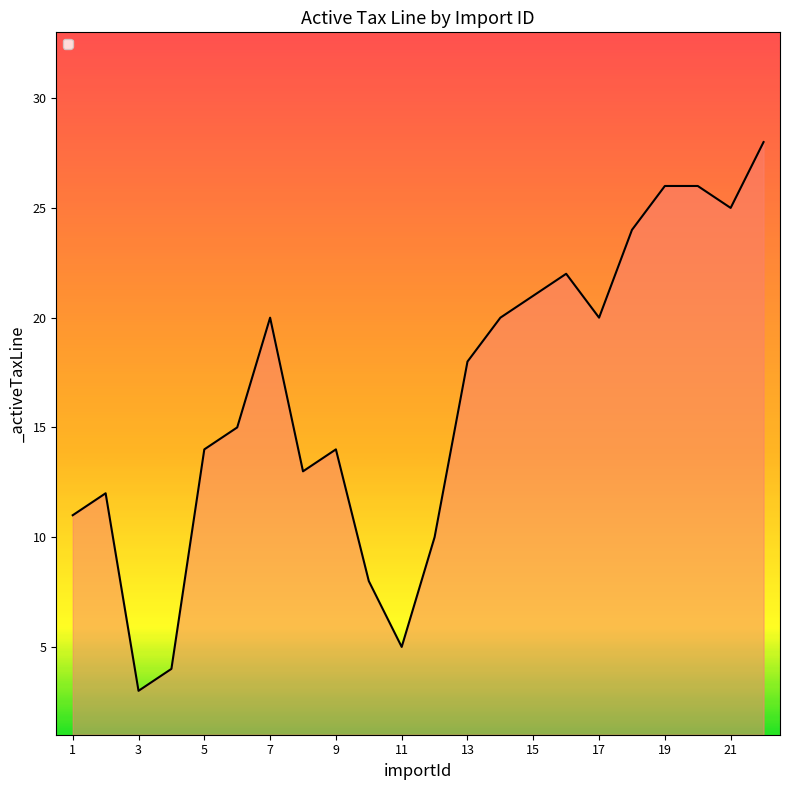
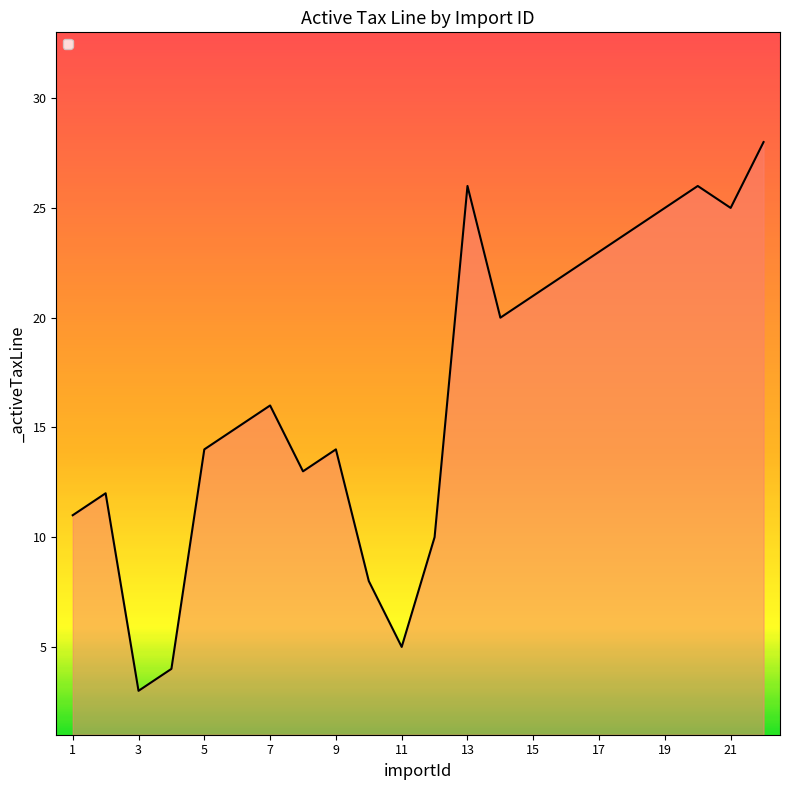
  {
    "1": 11,
    "3": 3,
    "5": 14,
-   "7": 20,
+   "7": 16,
    "9": 14,
    "11": 5,
-   "13": 18,
+   "13": 26,
    "15": 21,
-   "17": 20,
-   "19": 26,
+   "17": 23,
+   "19": 25,
    "21": 25
  }
